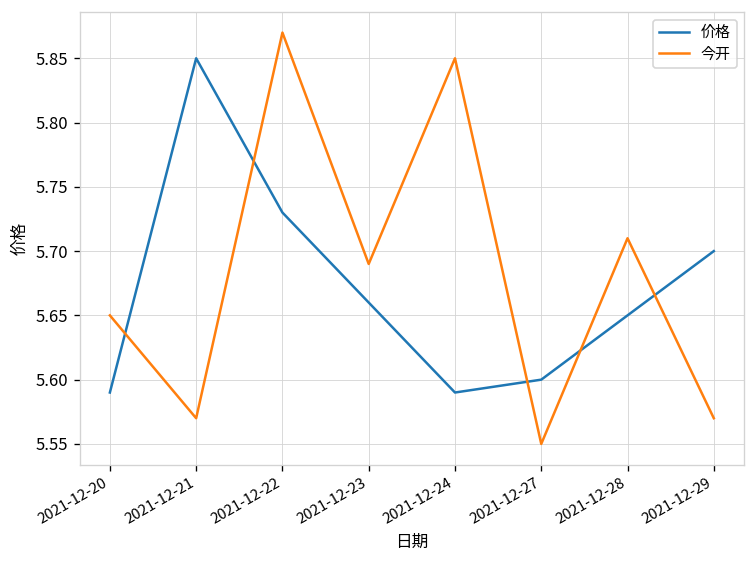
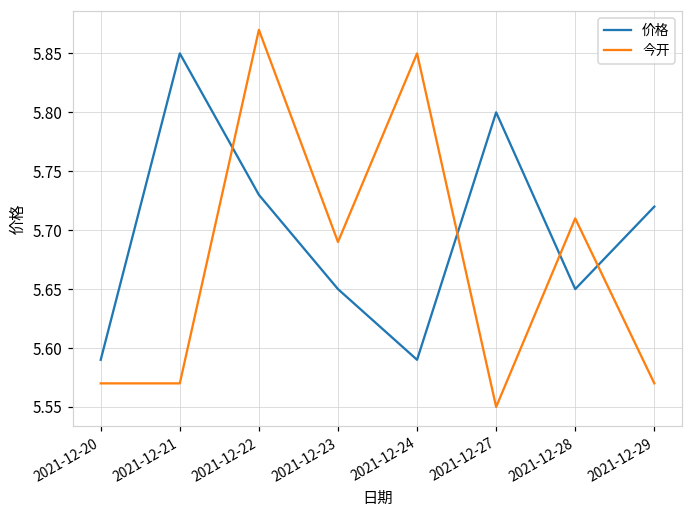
  {
    "价格": {
      "2021-12-20": 5.59,
      "2021-12-21": 5.85,
      "2021-12-22": 5.73,
-     "2021-12-23": 5.66,
+     "2021-12-23": 5.65,
      "2021-12-24": 5.59,
-     "2021-12-27": 5.6,
+     "2021-12-27": 5.8,
      "2021-12-28": 5.65,
-     "2021-12-29": 5.70
+     "2021-12-29": 5.72
    },
    "今开": {
-     "2021-12-20": 5.65,
+     "2021-12-20": 5.57,
      "2021-12-21": 5.57,
      "2021-12-22": 5.87,
      "2021-12-23": 5.69,
      "2021-12-24": 5.85,
      "2021-12-27": 5.55,
      "2021-12-28": 5.71,
      "2021-12-29": 5.57
    }
  }
